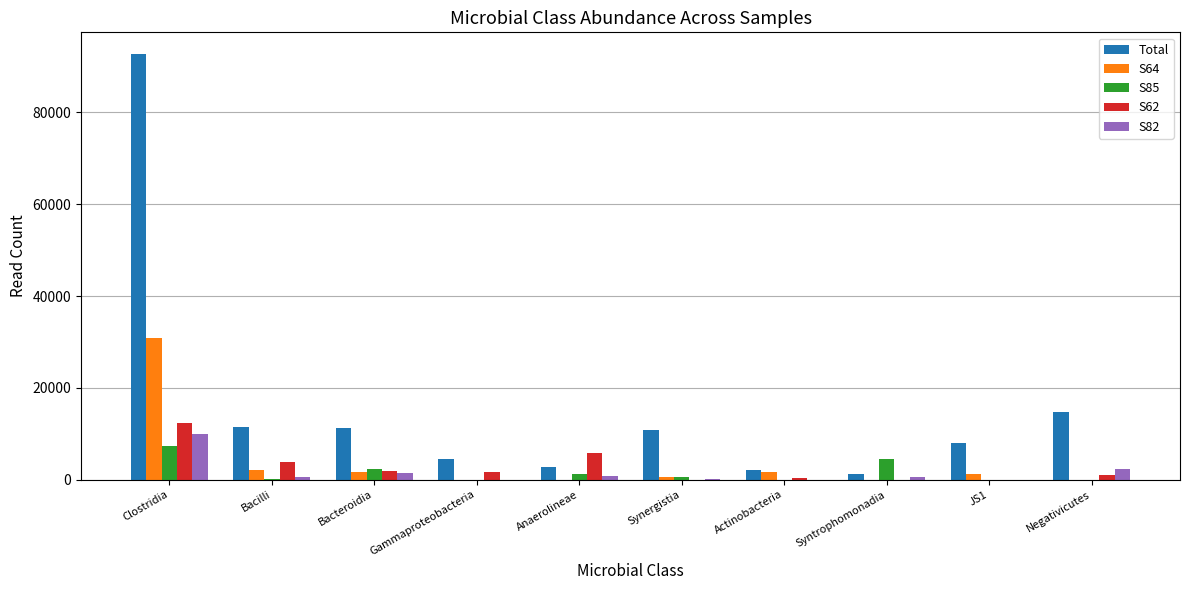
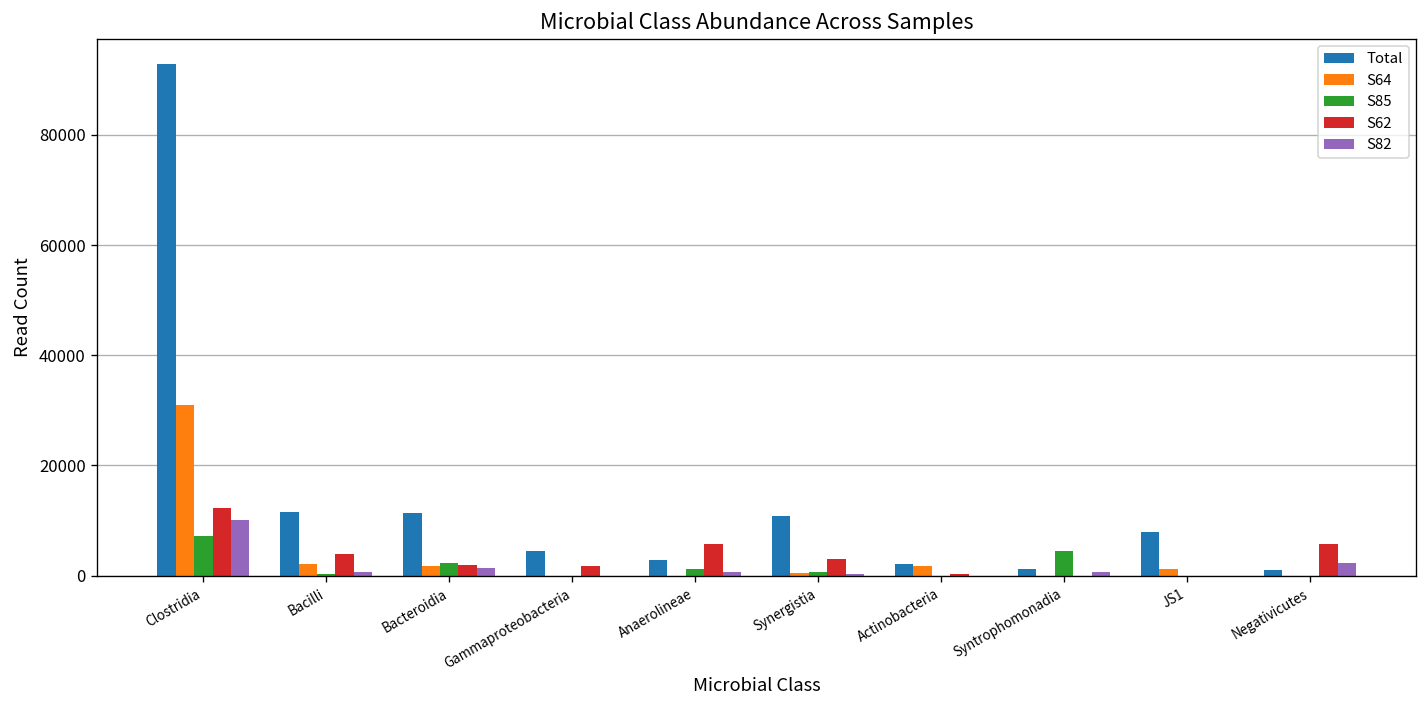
  {
    "Total": {
      "Clostridia": 93000,
      "Bacilli": 12000,
      "Bacteroidia": 11000,
      "Gammaproteobacteria": 4000,
      "Anaerolineae": 3000,
      "Synergistia": 11000,
      "Actinobacteria": 2000,
      "Syntrophomonadia": 1000,
      "JS1": 8000,
-     "Negativicutes": 15000
+     "Negativicutes": 1000
    },
    "S64": {
      "Clostridia": 31000,
      "Bacilli": 2000,
      "Bacteroidia": 2000,
      "Gammaproteobacteria": 0,
      "Anaerolineae": 0,
      "Actinobacteria": 2000,
      "Syntrophomonadia": 0,
      "JS1": 1000,
      "Negativicutes": 0
    },
    "S85": {
      "Clostridia": 7000,
      "Bacteroidia": 2000,
      "Gammaproteobacteria": 0,
      "Anaerolineae": 1000,
      "Synergistia": 1000,
      "Actinobacteria": 0,
      "Syntrophomonadia": 5000,
      "JS1": 0,
      "Negativicutes": 0
    },
    "S62": {
      "Clostridia": 12000,
      "Bacilli": 4000,
      "Bacteroidia": 2000,
      "Gammaproteobacteria": 2000,
      "Anaerolineae": 6000,
-     "Synergistia": 0,
+     "Synergistia": 3000,
      "Syntrophomonadia": 0,
      "JS1": 0,
-     "Negativicutes": 1000
+     "Negativicutes": 6000
    },
    "S82": {
      "Clostridia": 10000,
      "Bacilli": 1000,
      "Bacteroidia": 1000,
      "Gammaproteobacteria": 0,
      "Anaerolineae": 1000,
      "Actinobacteria": 0,
      "Syntrophomonadia": 1000,
      "JS1": 0,
      "Negativicutes": 2000
    }
  }
